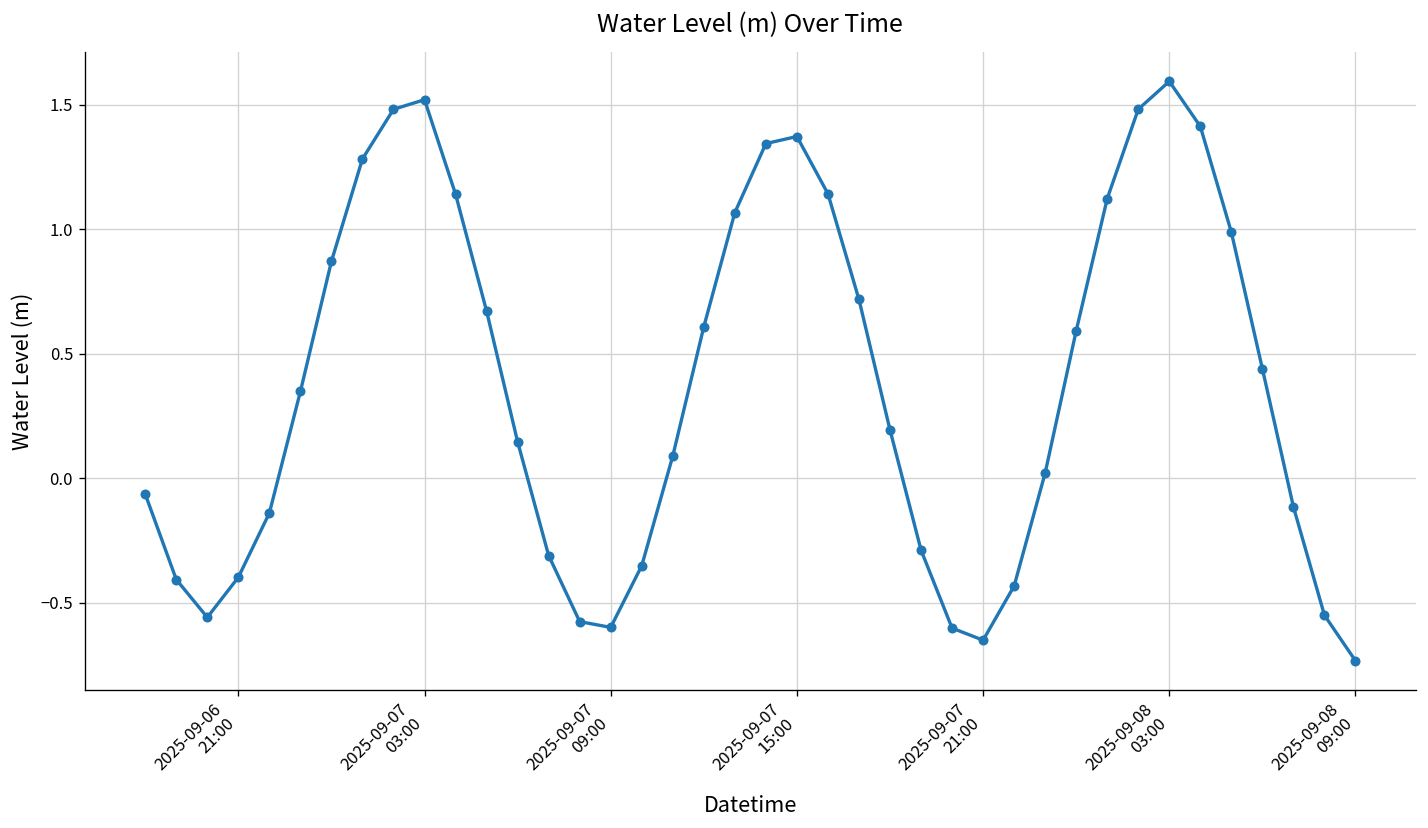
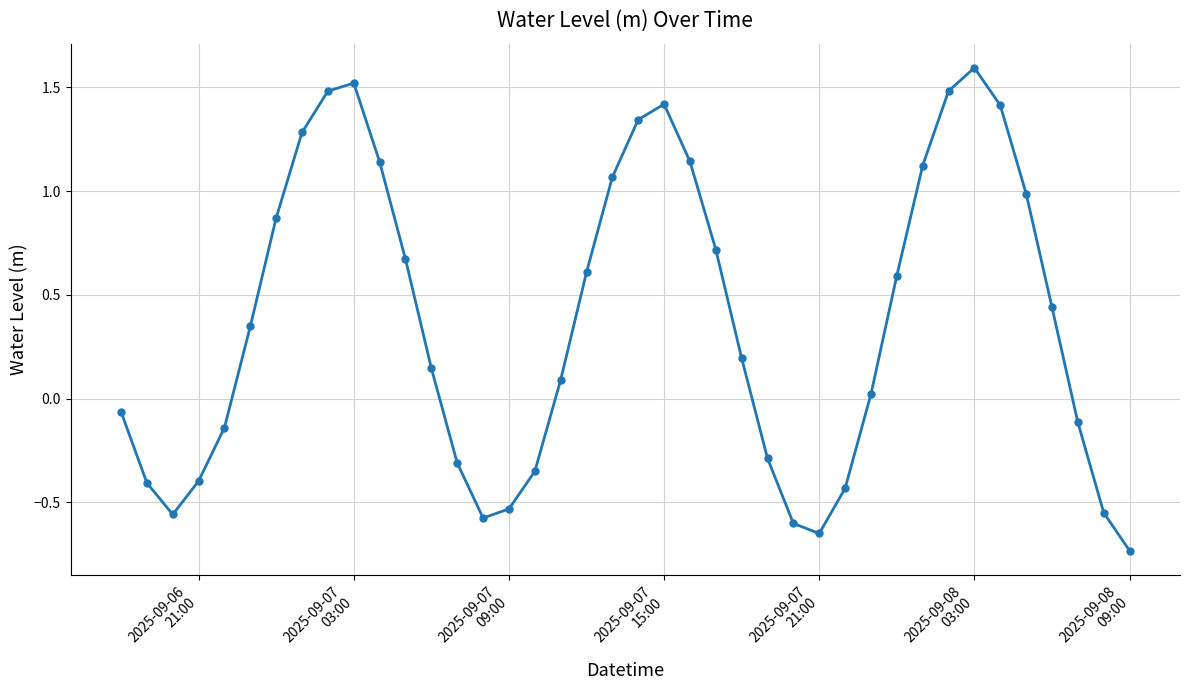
  {
    "2025-09-06 21:00": -0.40,
    "2025-09-07 03:00": 1.52,
-   "2025-09-07 09:00": -0.60,
-   "2025-09-07 15:00": 1.37,
+   "2025-09-07 09:00": -0.53,
+   "2025-09-07 15:00": 1.42,
    "2025-09-07 21:00": -0.65,
    "2025-09-08 03:00": 1.59,
    "2025-09-08 09:00": -0.73
  }
